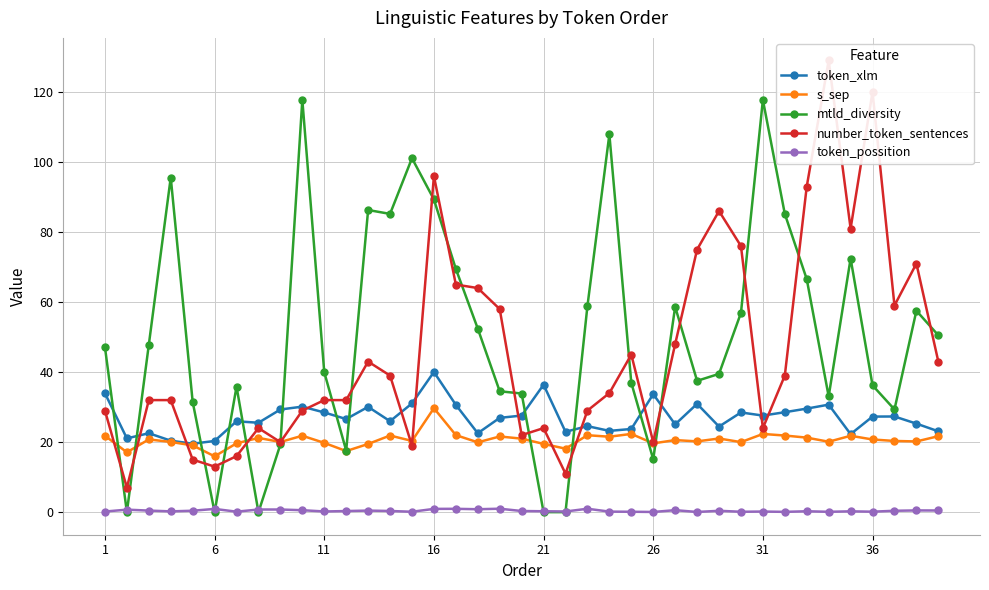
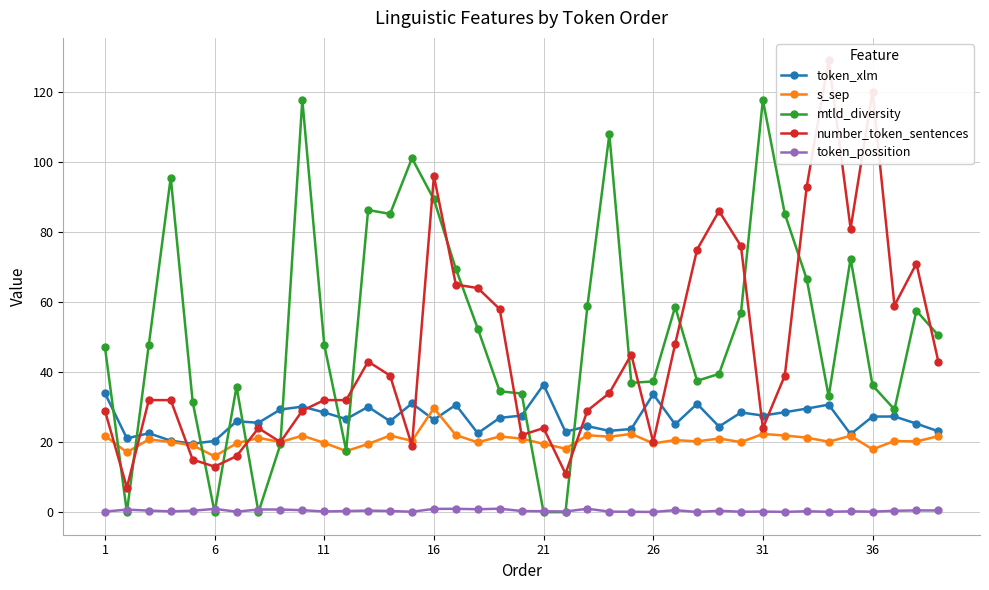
  {
    "token_xlm": {
      "1": 34,
      "6": 20,
      "11": 28,
-     "16": 40,
+     "16": 26,
      "21": 36,
      "26": 34,
      "31": 28,
      "36": 27
    },
    "s_sep": {
      "1": 22,
      "6": 16,
      "11": 20,
      "16": 30,
      "21": 19,
      "31": 22,
-     "36": 21
+     "36": 18
    },
    "mtld_diversity": {
      "1": 47,
      "6": 0,
-     "11": 40,
+     "11": 48,
      "16": 89,
-     "26": 15,
+     "26": 37,
      "31": 118,
      "36": 36
    },
    "number_token_sentences": {
      "1": 29,
      "6": 13,
      "11": 32,
      "16": 96,
      "21": 24,
      "31": 24
    },
    "token_possition": {
      "1": 0,
      "6": 1,
      "11": 0,
      "16": 1,
      "26": 0,
      "31": 0,
      "36": 0
    }
  }
